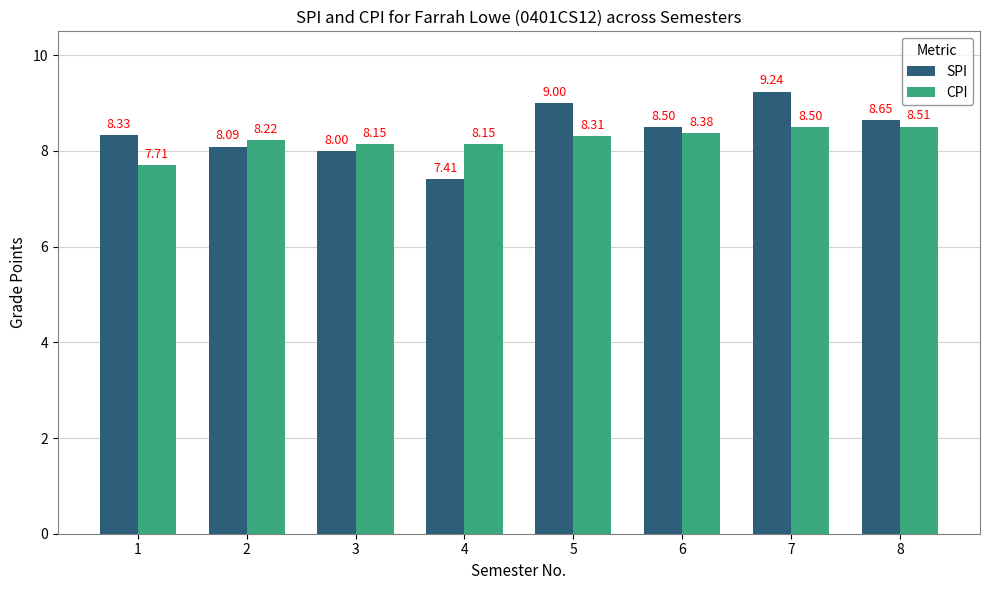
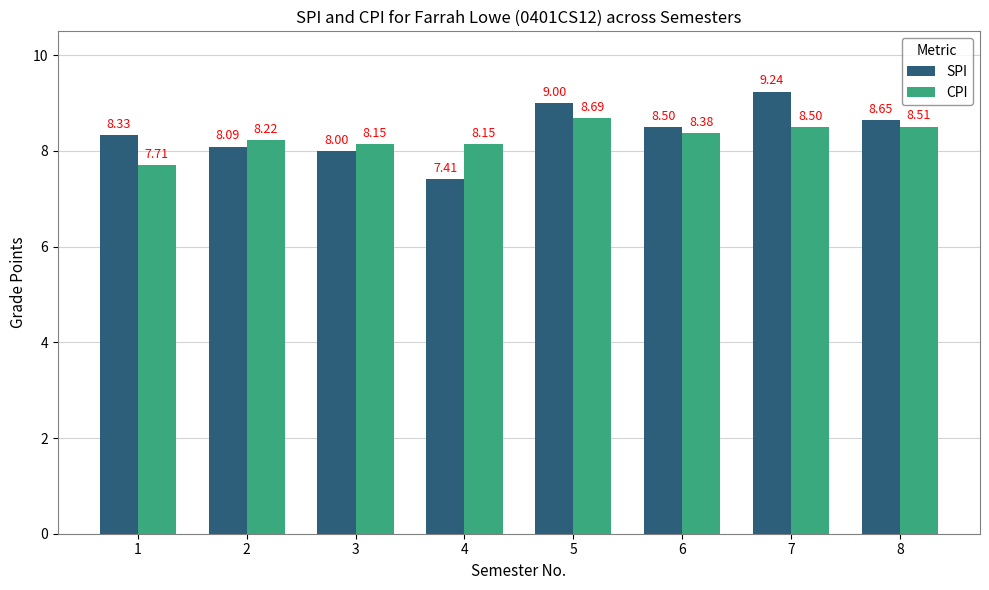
  {
    "SPI": {
      "1": 8.33,
      "2": 8.09,
      "3": 8.00,
      "4": 7.41,
      "5": 9.00,
      "6": 8.50,
      "7": 9.24,
      "8": 8.65
    },
    "CPI": {
      "1": 7.71,
      "2": 8.22,
      "3": 8.15,
      "4": 8.15,
-     "5": 8.31,
+     "5": 8.69,
      "6": 8.38,
      "7": 8.50,
      "8": 8.51
    }
  }
